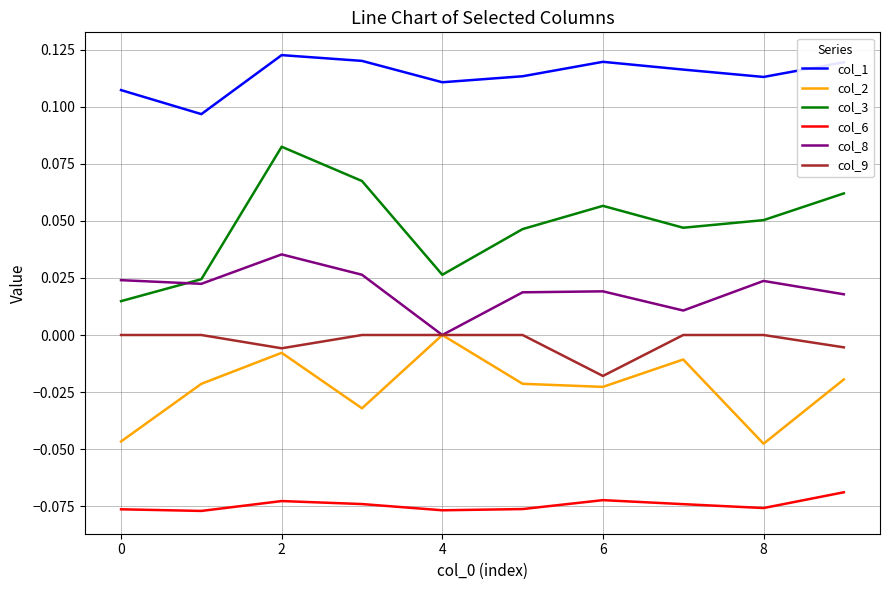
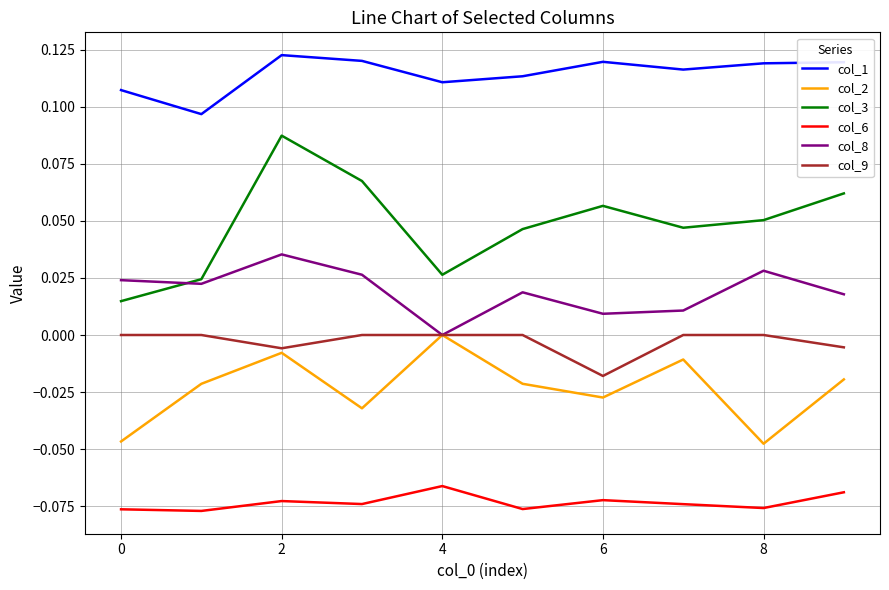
  {
    "col_1": {
      "0": 0.107,
      "2": 0.123,
      "4": 0.111,
      "6": 0.120,
-     "8": 0.113
+     "8": 0.119
    },
    "col_2": {
      "0": -0.047,
      "2": -0.008,
-     "6": -0.023,
+     "6": -0.027,
      "8": -0.048
    },
    "col_3": {
      "0": 0.015,
-     "2": 0.082,
+     "2": 0.087,
      "4": 0.026,
      "6": 0.057,
      "8": 0.050
    },
    "col_6": {
      "0": -0.076,
      "2": -0.073,
-     "4": -0.077,
+     "4": -0.066,
      "6": -0.072,
      "8": -0.076
    },
    "col_8": {
      "0": 0.024,
      "2": 0.035,
-     "6": 0.019,
-     "8": 0.024
+     "6": 0.009,
+     "8": 0.028
    },
    "col_9": {
      "0": 0.000,
      "2": -0.006,
      "6": -0.018,
      "8": 0.000
    }
  }
